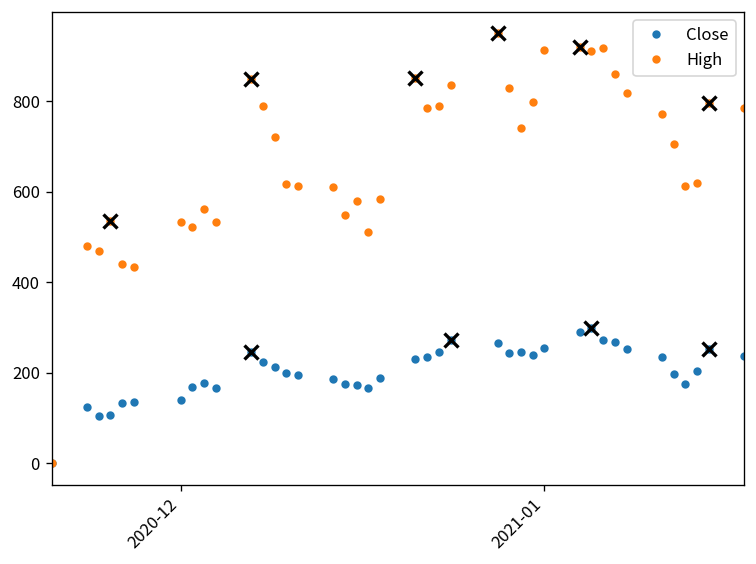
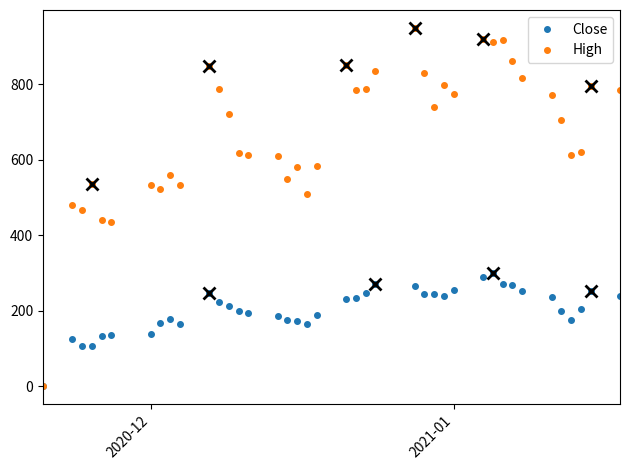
  {
    "Close": {
      "2020-12": 140,
      "2021-01": 250
    },
    "High": {
      "2020-12": 530,
-     "2021-01": 910
+     "2021-01": 780
    }
  }
